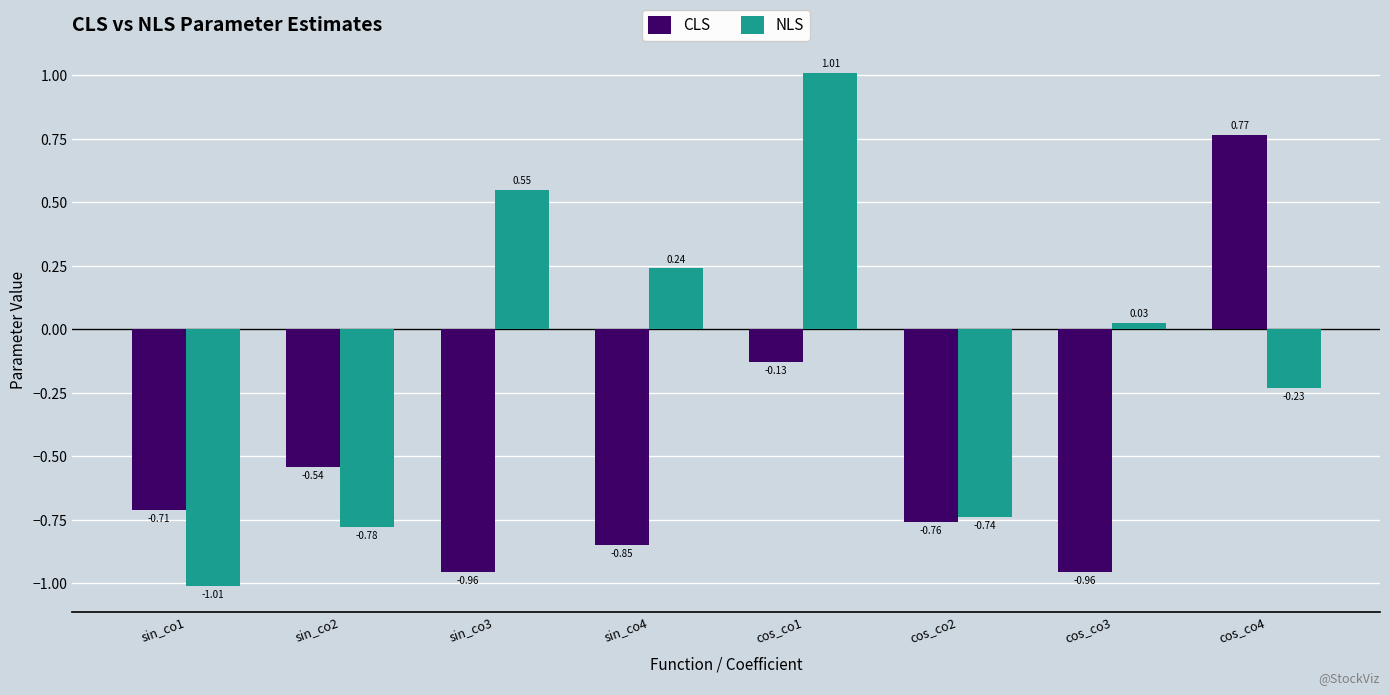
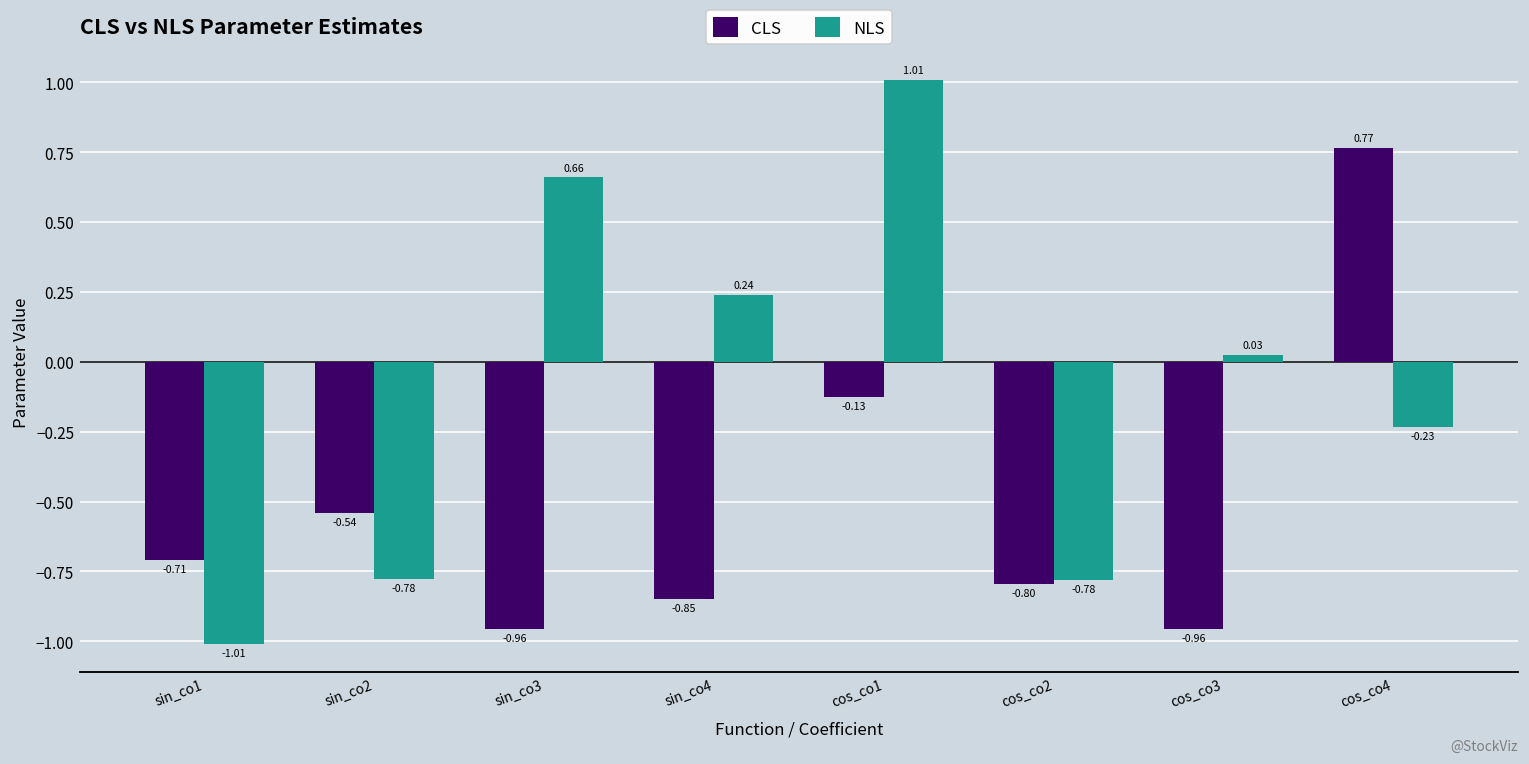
  {
    "CLS": {
      "sin_co1": -0.71,
      "sin_co2": -0.54,
      "sin_co3": -0.96,
      "sin_co4": -0.85,
      "cos_co1": -0.13,
-     "cos_co2": -0.76,
+     "cos_co2": -0.80,
      "cos_co3": -0.96,
      "cos_co4": 0.77
    },
    "NLS": {
      "sin_co1": -1.01,
      "sin_co2": -0.78,
-     "sin_co3": 0.55,
+     "sin_co3": 0.66,
      "sin_co4": 0.24,
      "cos_co1": 1.01,
-     "cos_co2": -0.74,
+     "cos_co2": -0.78,
      "cos_co3": 0.03,
      "cos_co4": -0.23
    }
  }
